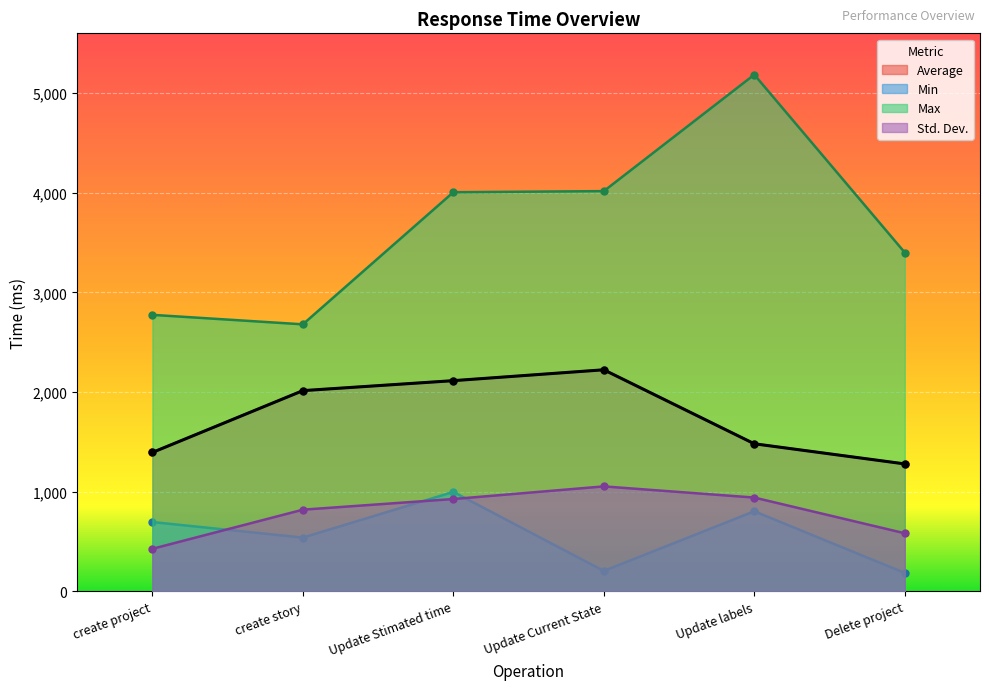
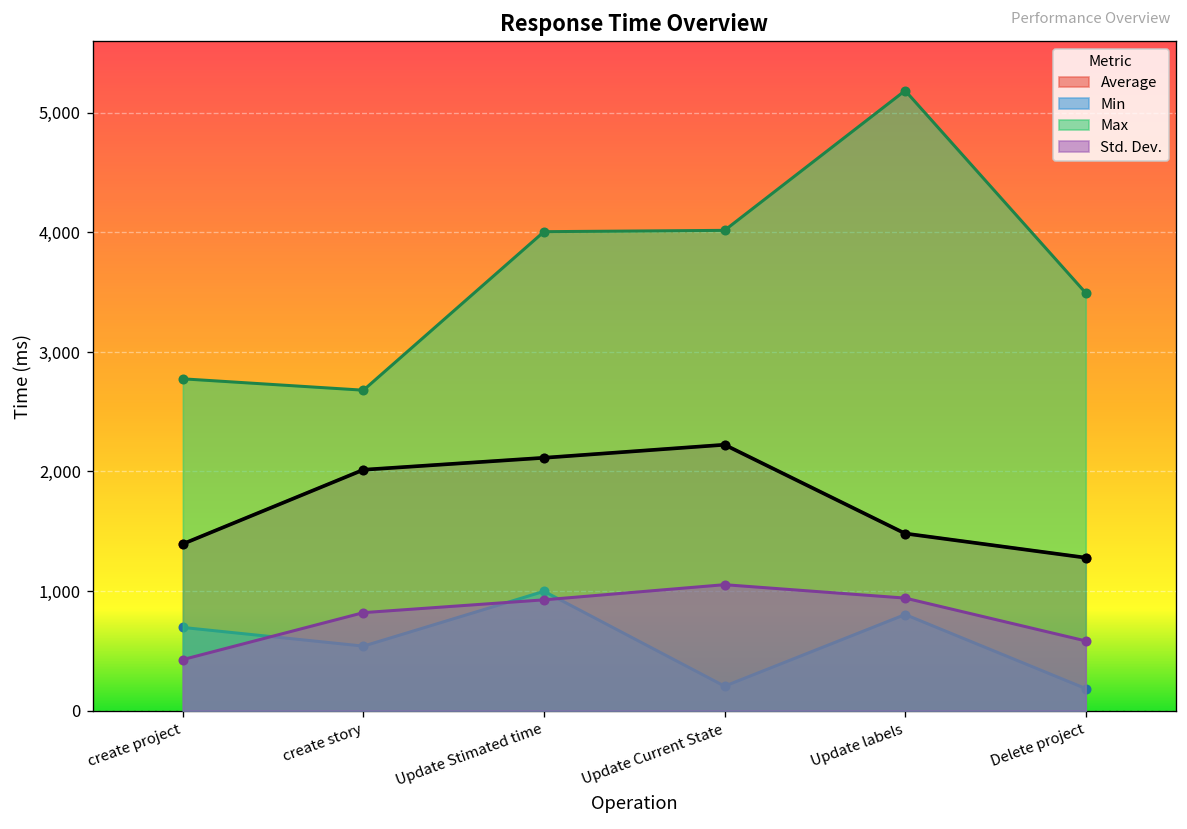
  {
    "Average": {
      "create project": "1,400",
      "create story": "2,000",
      "Update Stimated time": "2,100",
      "Update Current State": "2,200",
      "Update labels": "1,500",
      "Delete project": "1,300"
    },
    "Min": {
      "create project": "700",
      "create story": "500",
      "Update Stimated time": "1,000",
      "Update Current State": "200",
      "Update labels": "800",
      "Delete project": "200"
    },
    "Max": {
      "create project": "2,800",
      "create story": "2,700",
      "Update Stimated time": "4,000",
      "Update Current State": "4,000",
      "Update labels": "5,200",
-     "Delete project": "3,400"
+     "Delete project": "3,500"
    },
    "Std. Dev.": {
      "create project": "400",
      "create story": "800",
      "Update Stimated time": "900",
      "Update Current State": "1,100",
      "Update labels": "900",
      "Delete project": "600"
    }
  }
